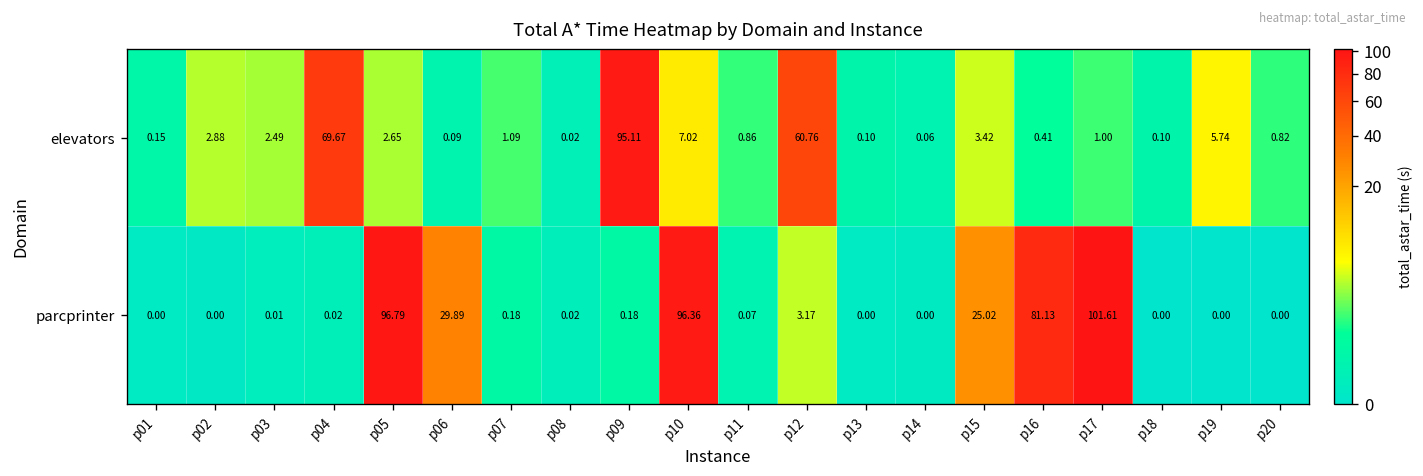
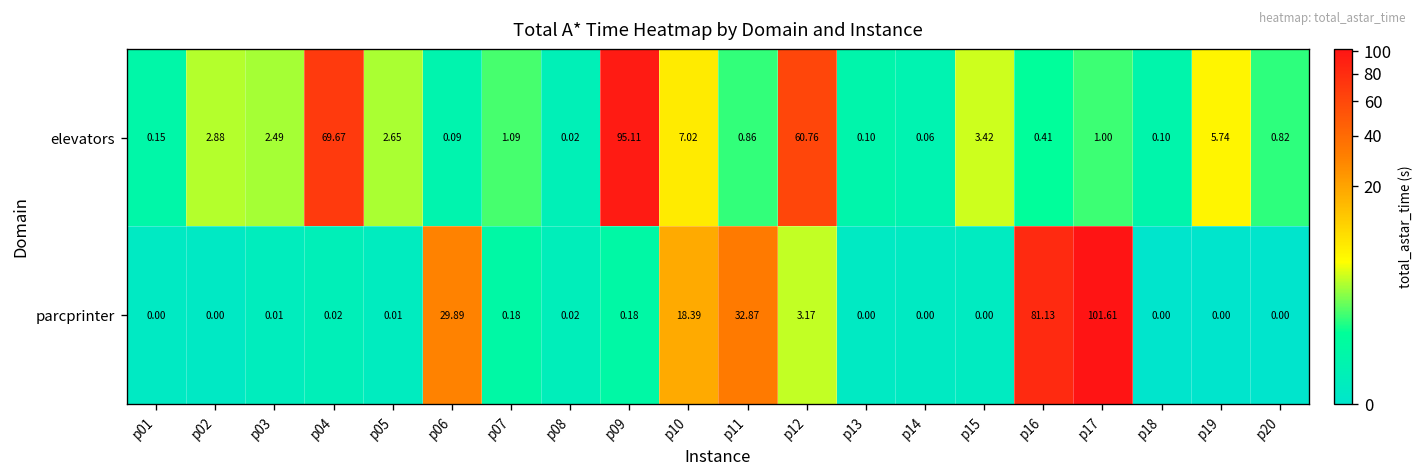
  {
    "elevators": {
      "p01": 0.15,
      "p02": 2.88,
      "p03": 2.49,
      "p04": 69.67,
      "p05": 2.65,
      "p06": 0.09,
      "p07": 1.09,
      "p08": 0.02,
      "p09": 95.11,
      "p10": 7.02,
      "p11": 0.86,
      "p12": 60.76,
      "p13": 0.10,
      "p14": 0.06,
      "p15": 3.42,
      "p16": 0.41,
      "p17": 1.00,
      "p18": 0.10,
      "p19": 5.74,
      "p20": 0.82
    },
    "parcprinter": {
      "p01": 0.00,
      "p02": 0.00,
      "p03": 0.01,
      "p04": 0.02,
-     "p05": 96.79,
+     "p05": 0.01,
      "p06": 29.89,
      "p07": 0.18,
      "p08": 0.02,
      "p09": 0.18,
-     "p10": 96.36,
-     "p11": 0.07,
+     "p10": 18.39,
+     "p11": 32.87,
      "p12": 3.17,
      "p13": 0.00,
      "p14": 0.00,
-     "p15": 25.02,
+     "p15": 0.00,
      "p16": 81.13,
      "p17": 101.61,
      "p18": 0.00,
      "p19": 0.00,
      "p20": 0.00
    }
  }
